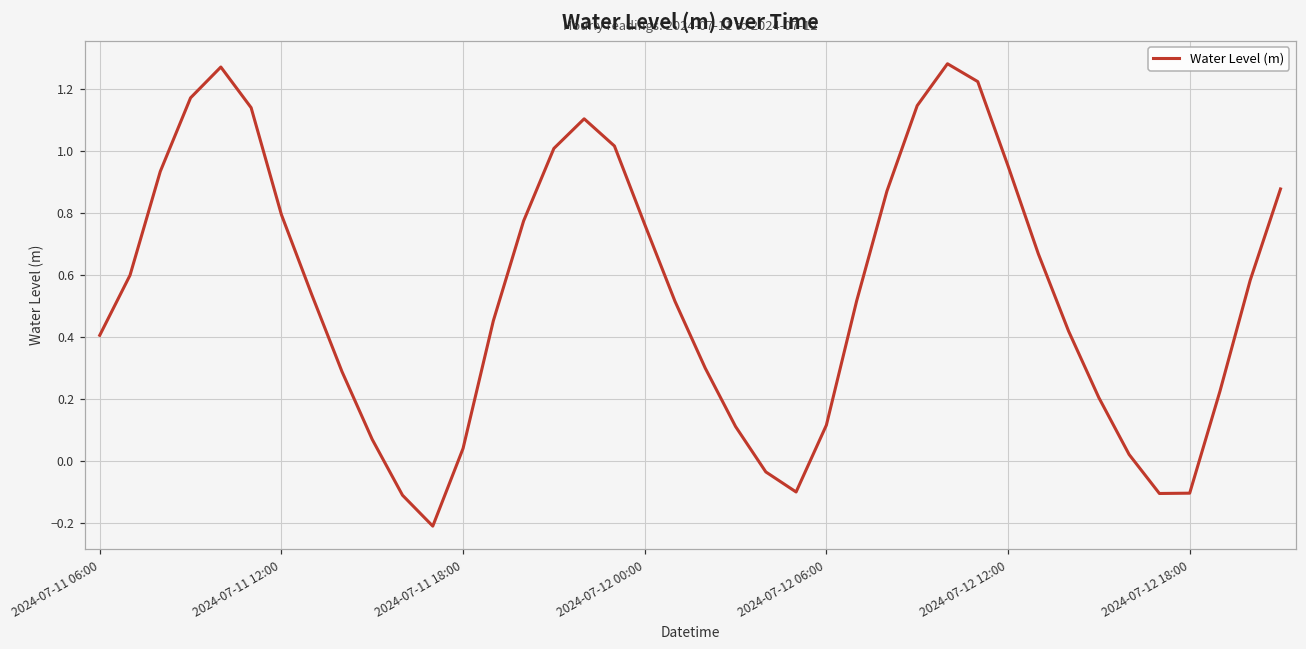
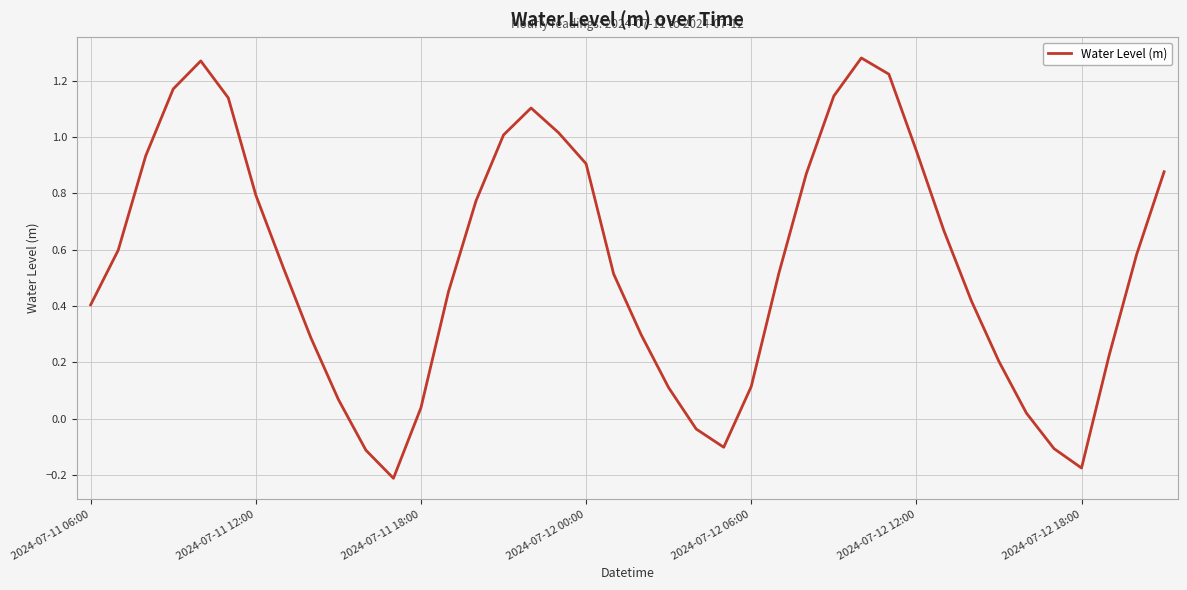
  {
    "2024-07-11 06:00": 0.40,
    "2024-07-11 12:00": 0.79,
    "2024-07-11 18:00": 0.04,
-   "2024-07-12 00:00": 0.76,
+   "2024-07-12 00:00": 0.90,
    "2024-07-12 06:00": 0.11,
    "2024-07-12 12:00": 0.95,
-   "2024-07-12 18:00": -0.10
+   "2024-07-12 18:00": -0.17
  }
